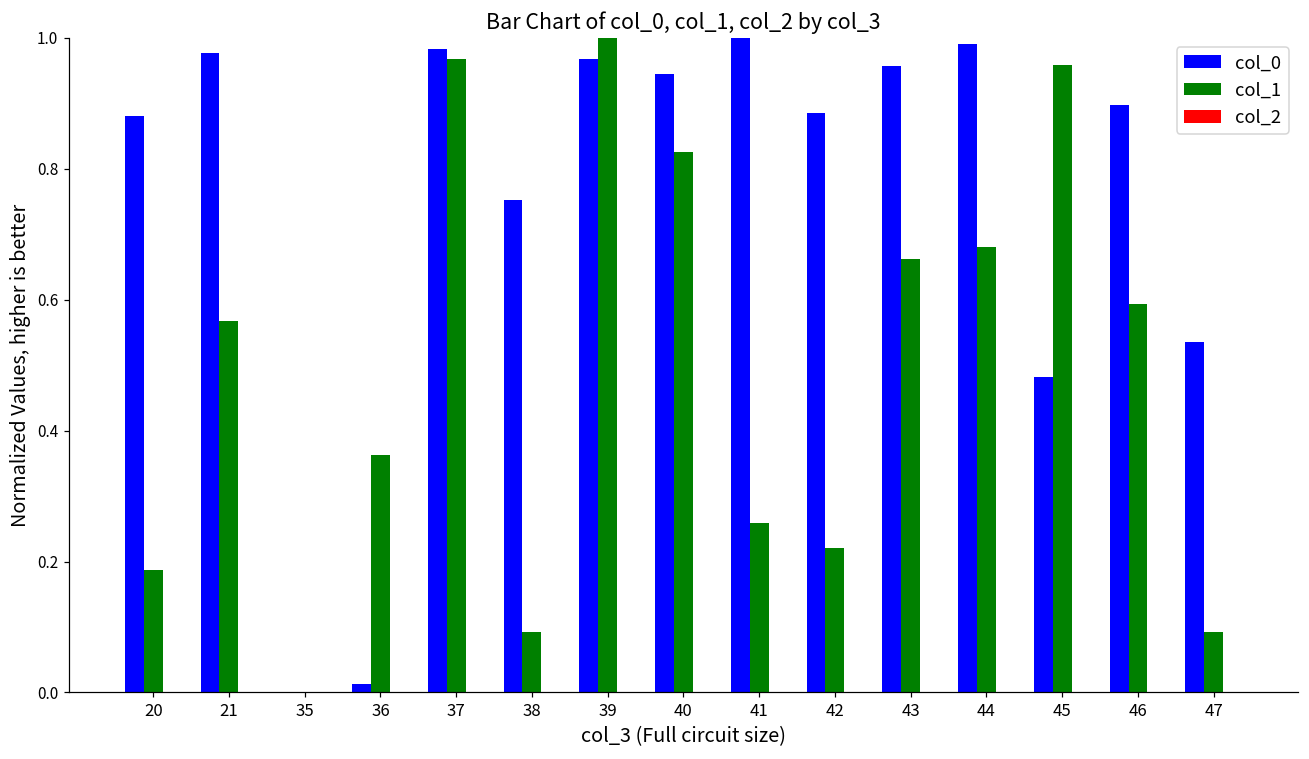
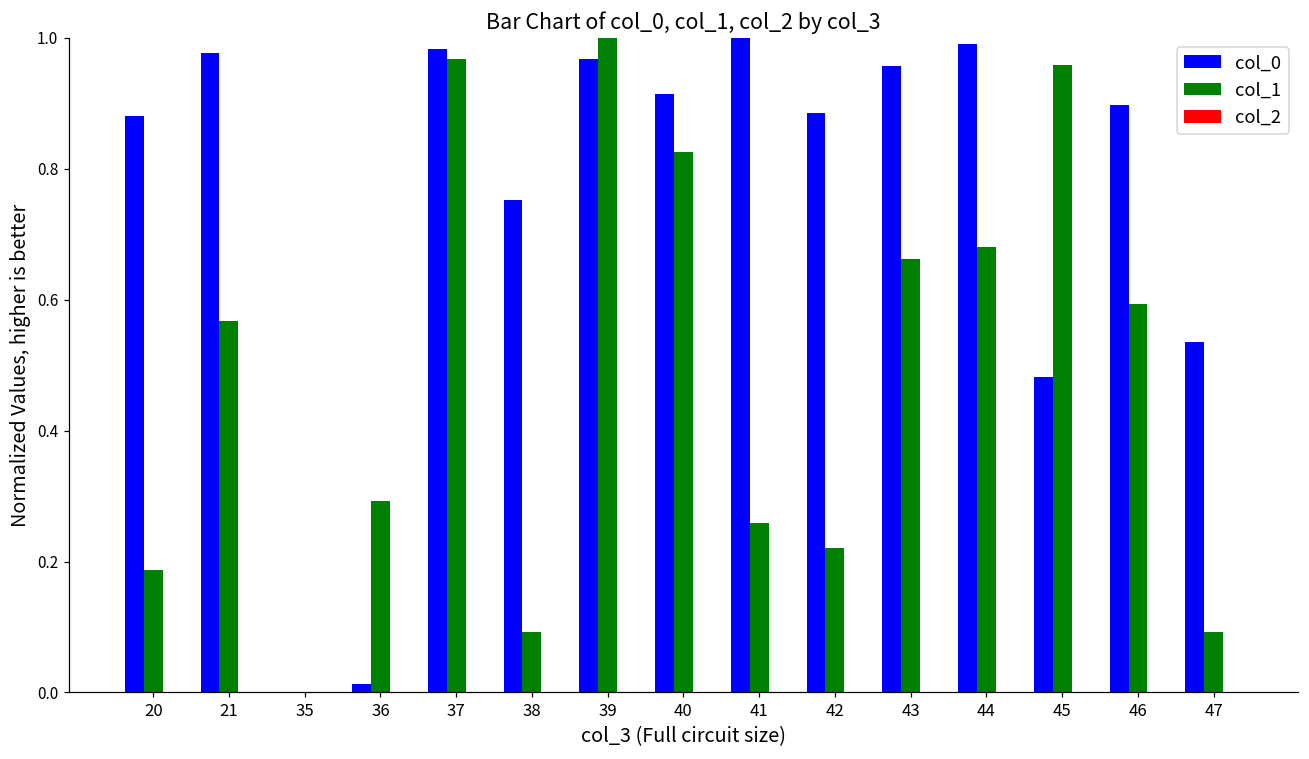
  {
    "col_0": {
      "20": 0.88,
      "21": 0.98,
      "35": 0.00,
      "36": 0.01,
      "37": 0.98,
      "38": 0.75,
      "39": 0.97,
-     "40": 0.94,
+     "40": 0.91,
      "41": 1.00,
      "42": 0.88,
      "43": 0.96,
      "44": 0.99,
      "45": 0.48,
      "46": 0.90,
      "47": 0.53
    },
    "col_1": {
      "20": 0.19,
      "21": 0.57,
      "35": 0.00,
-     "36": 0.36,
+     "36": 0.29,
      "37": 0.97,
      "38": 0.09,
      "39": 1.00,
      "40": 0.82,
      "41": 0.26,
      "42": 0.22,
      "43": 0.66,
      "44": 0.68,
      "45": 0.96,
      "46": 0.59,
      "47": 0.09
    },
    "col_2": {
      "20": 0.00,
      "21": 0.00,
      "35": 0.00,
      "36": 0.00,
      "37": 0.00,
      "38": 0.00,
      "39": 0.00,
      "40": 0.00,
      "41": 0.00,
      "42": 0.00,
      "43": 0.00,
      "44": 0.00,
      "45": 0.00,
      "46": 0.00,
      "47": 0.00
    }
  }
